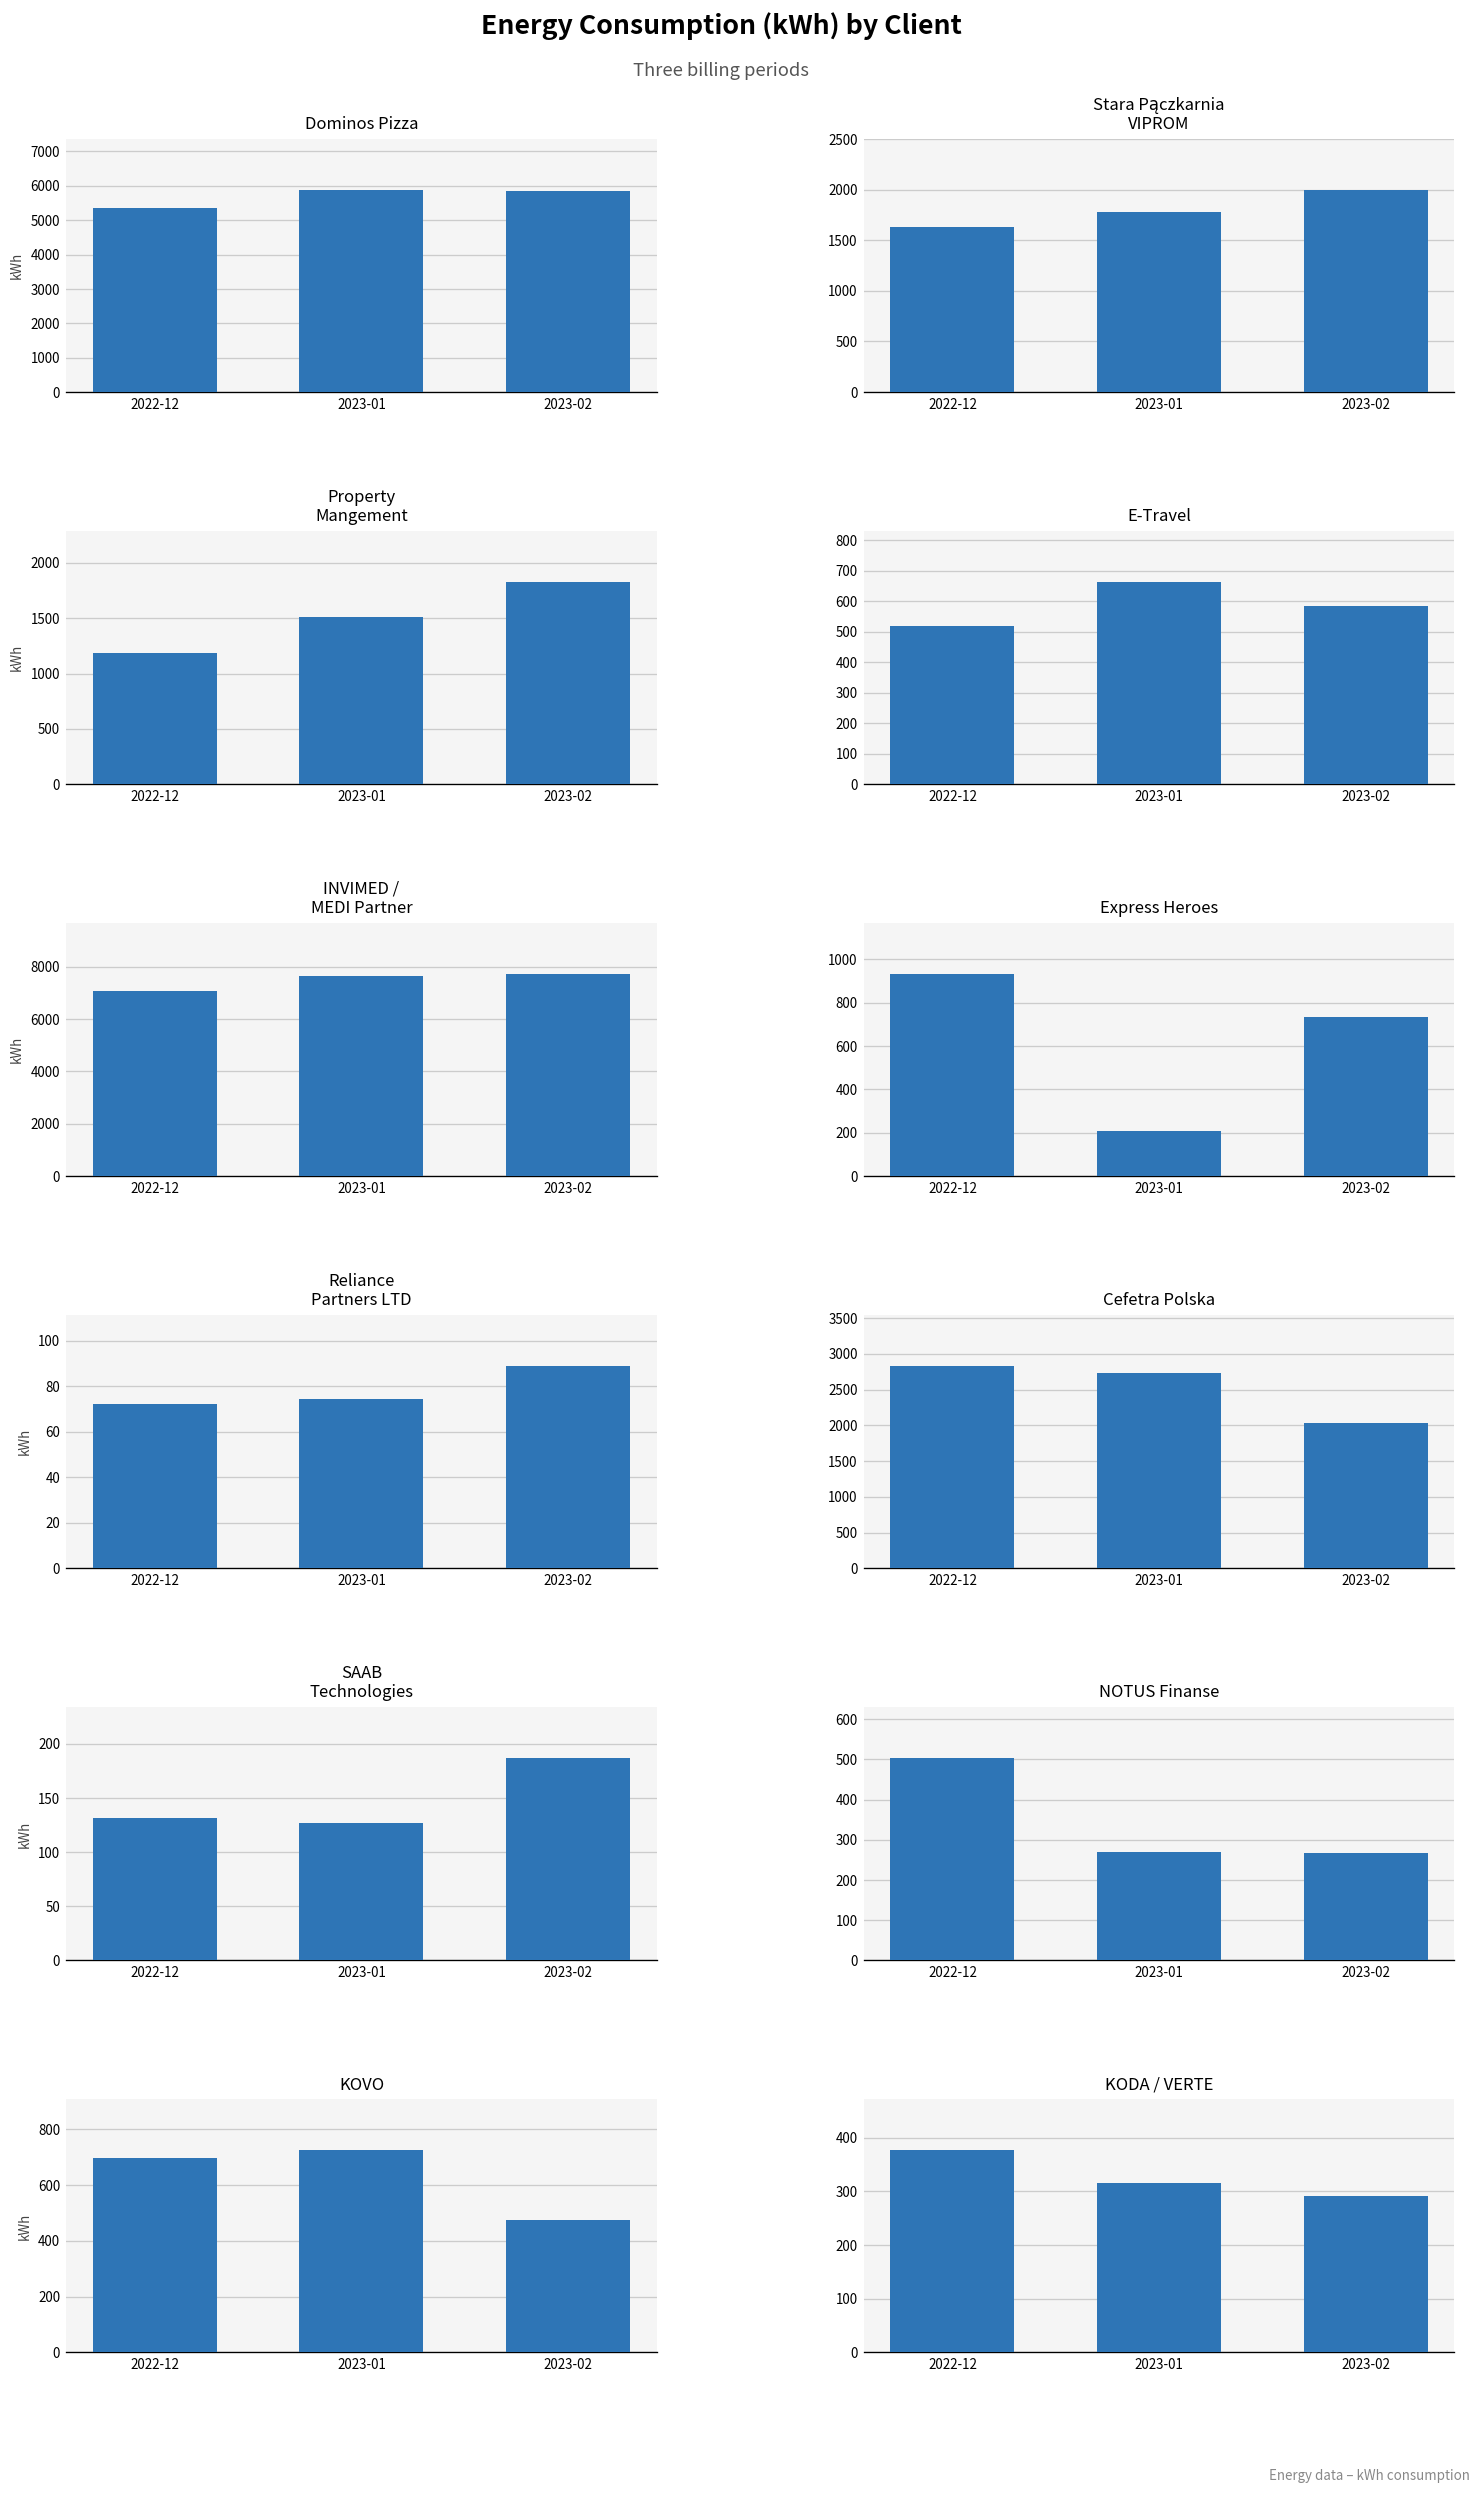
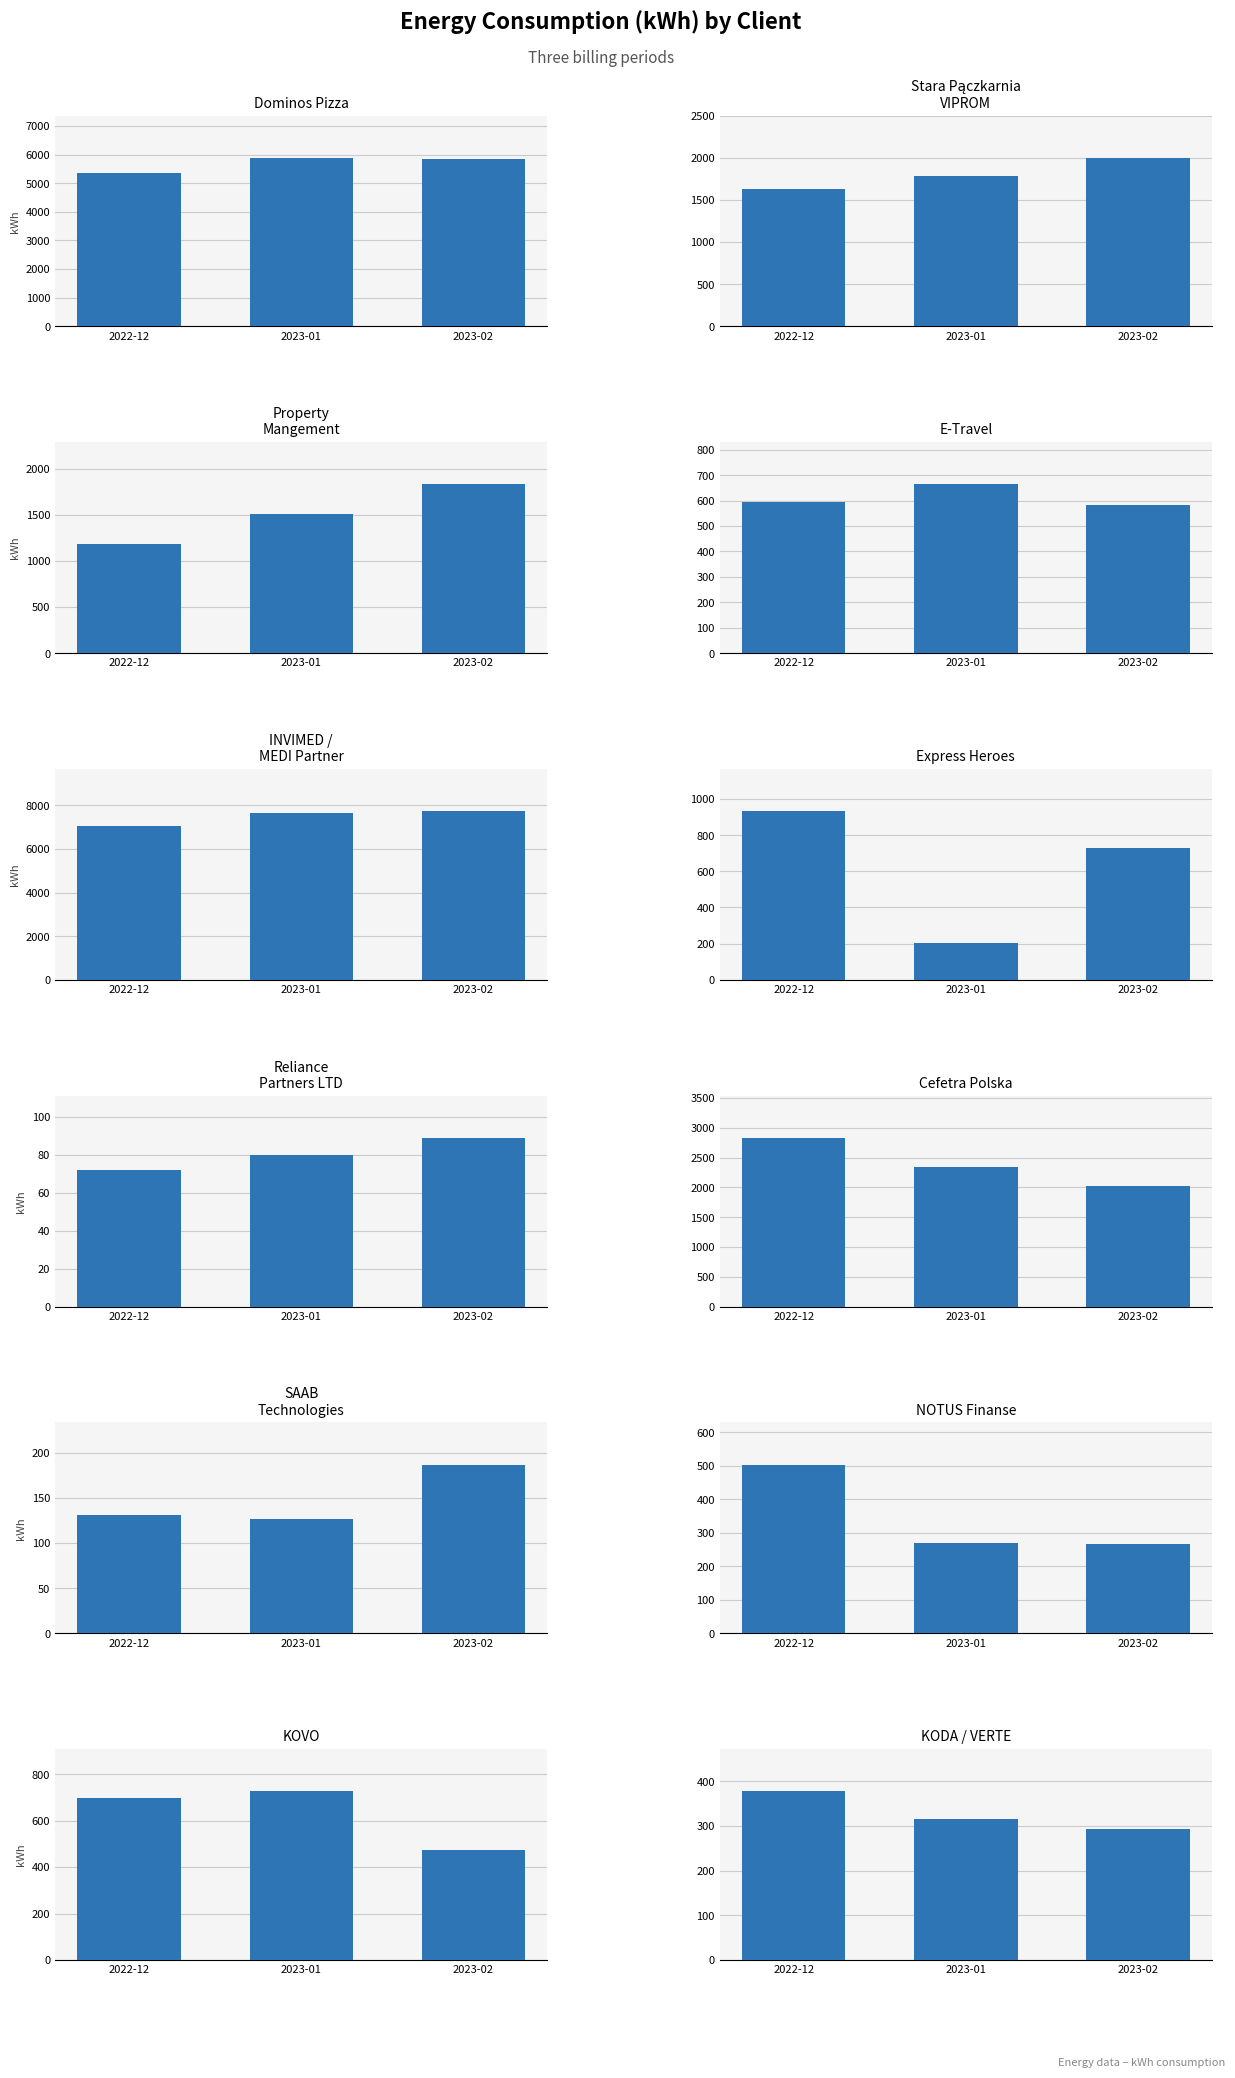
  {
    "Dominos Pizza": {
      "2022-12": 5400,
      "2023-01": 5900,
      "2023-02": 5800
    },
    "Stara Pączkarnia VIPROM": {
      "2022-12": 1600,
      "2023-01": 1800,
      "2023-02": 2000
    },
    "Property Mangement": {
      "2022-12": 1200,
      "2023-01": 1500,
      "2023-02": 1800
    },
    "E-Travel": {
-     "2022-12": 520,
+     "2022-12": 590,
      "2023-01": 660,
      "2023-02": 580
    },
    "INVIMED / MEDI Partner": {
      "2022-12": 7100,
      "2023-01": 7600,
      "2023-02": 7700
    },
    "Express Heroes": {
      "2022-12": 930,
      "2023-01": 210,
      "2023-02": 730
    },
    "Reliance Partners LTD": {
      "2022-12": 72,
-     "2023-01": 74,
+     "2023-01": 80,
      "2023-02": 89
    },
    "Cefetra Polska": {
      "2022-12": 2800,
-     "2023-01": 2700,
+     "2023-01": 2300,
      "2023-02": 2000
    },
    "SAAB Technologies": {
      "2022-12": 130,
      "2023-01": 130,
      "2023-02": 190
    },
    "NOTUS Finanse": {
      "2022-12": 500,
      "2023-01": 270,
      "2023-02": 270
    },
    "KOVO": {
      "2022-12": 700,
      "2023-01": 730,
      "2023-02": 470
    },
    "KODA / VERTE": {
      "2022-12": 380,
      "2023-01": 310,
      "2023-02": 290
    }
  }
